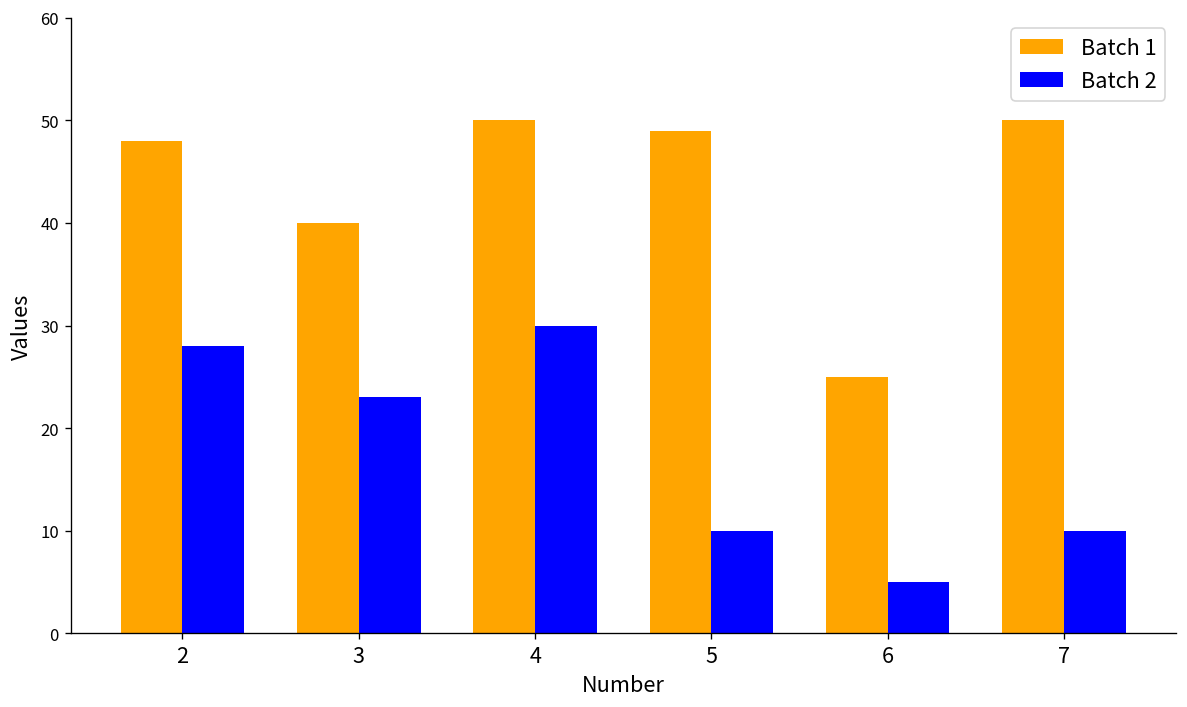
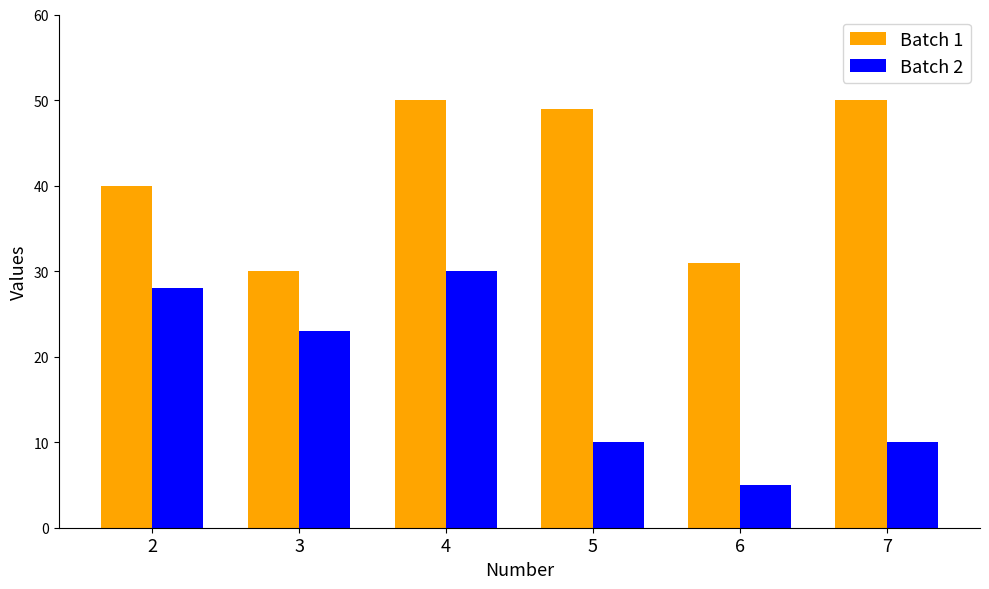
  {
    "Batch 1": {
-     "2": 48,
-     "3": 40,
+     "2": 40,
+     "3": 30,
      "4": 50,
      "5": 49,
-     "6": 25,
+     "6": 31,
      "7": 50
    },
    "Batch 2": {
      "2": 28,
      "3": 23,
      "4": 30,
      "5": 10,
      "6": 5,
      "7": 10
    }
  }
